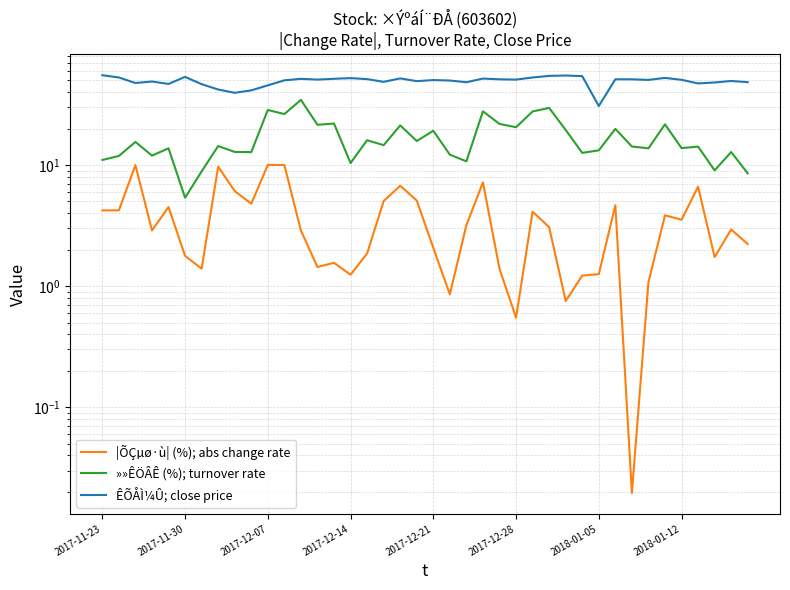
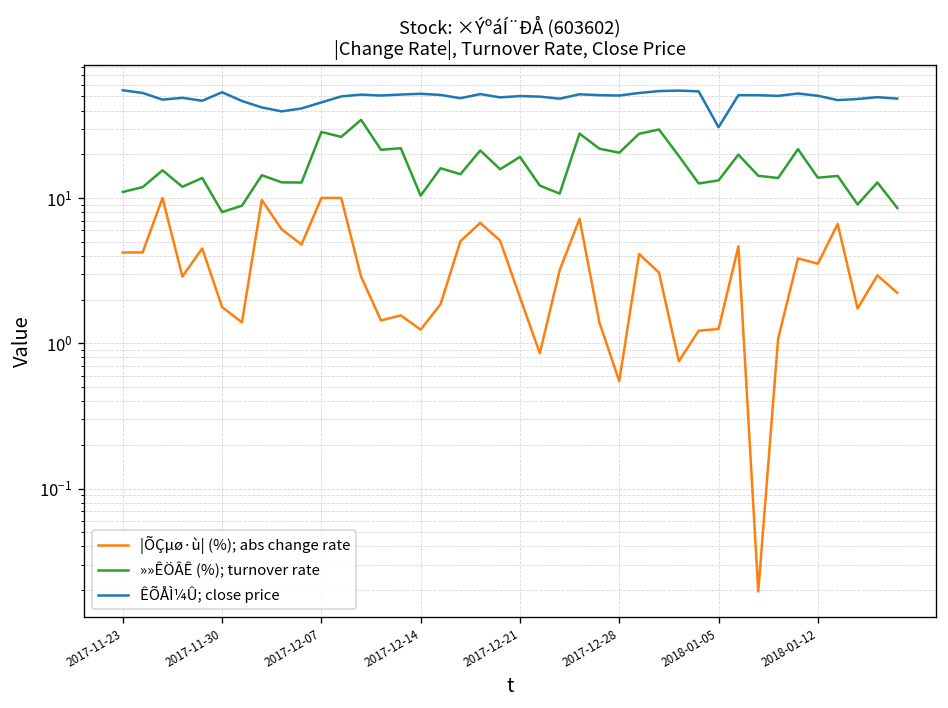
  {
    "|ÕÇµø·ù| (%); abs change rate": {
      "2017-11-23": 4.2,
      "2017-11-30": 1.8,
      "2017-12-07": 10,
      "2017-12-14": 1.2,
      "2017-12-21": 2,
      "2017-12-28": 0.5,
      "2018-01-05": 1.3,
      "2018-01-12": 3.5
    },
    "»»ÊÖÂÊ (%); turnover rate": {
      "2017-11-23": 11,
-     "2017-11-30": 5,
+     "2017-11-30": 8,
      "2017-12-07": 28,
      "2017-12-14": 10,
      "2017-12-21": 19,
      "2017-12-28": 21,
      "2018-01-05": 13,
      "2018-01-12": 14
    },
    "ÊÕÅÌ¼Û; close price": {
      "2017-11-23": 60,
      "2017-11-30": 50,
      "2017-12-07": 45,
      "2017-12-14": 52,
      "2017-12-21": 50,
      "2017-12-28": 51,
      "2018-01-05": 31,
      "2018-01-12": 51
    }
  }
